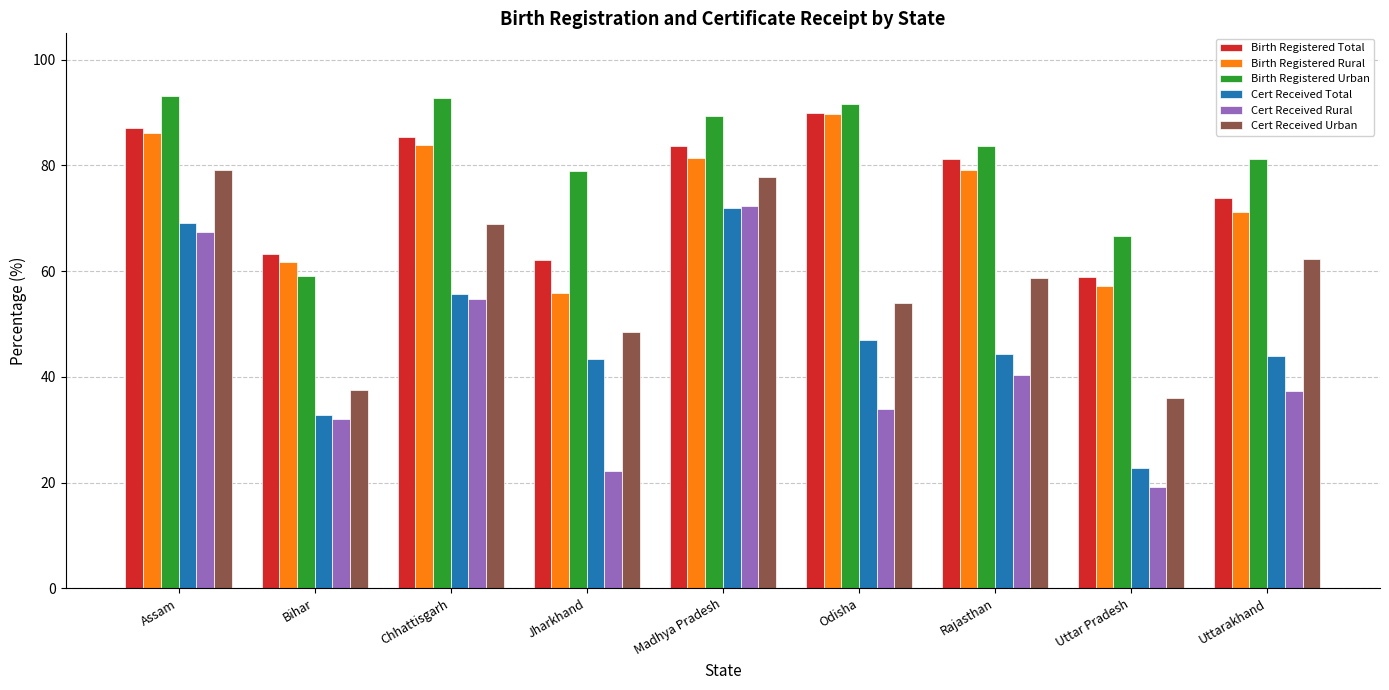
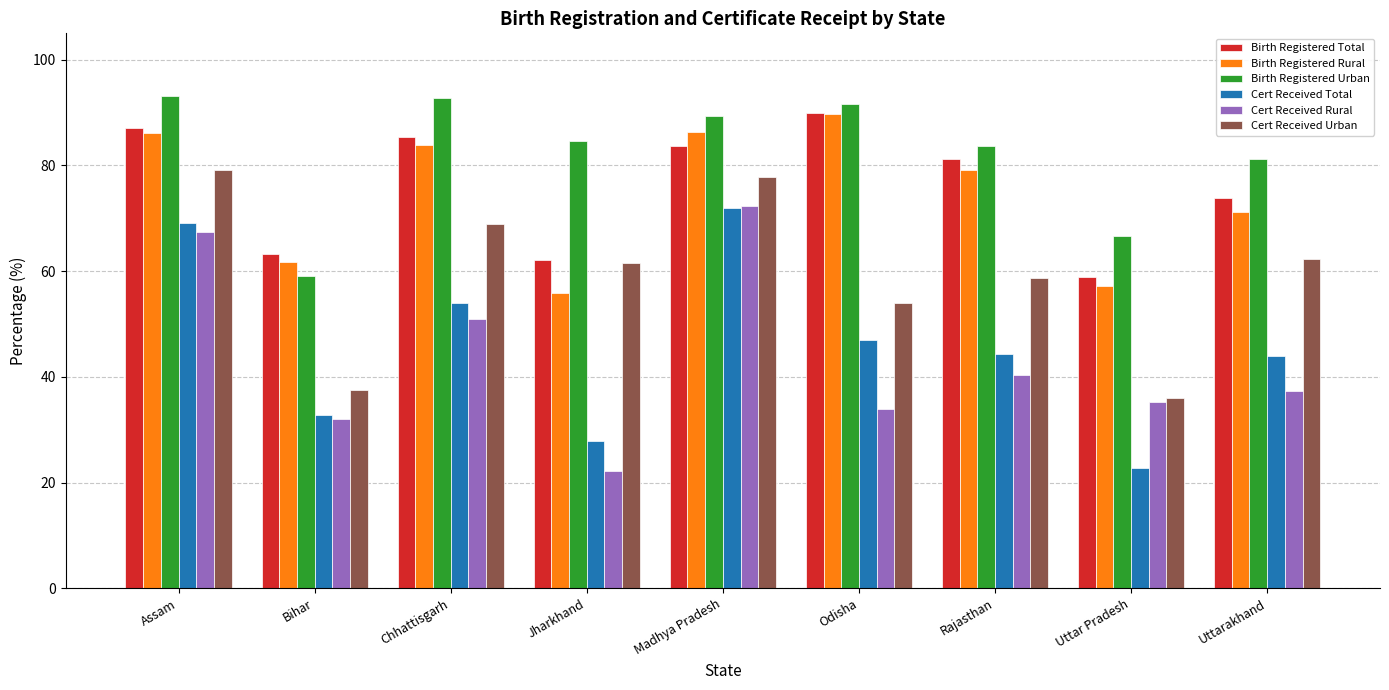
  {
    "Birth Registered Total": {
      "Assam": 87,
      "Bihar": 63,
      "Chhattisgarh": 85,
      "Jharkhand": 62,
      "Madhya Pradesh": 84,
      "Odisha": 90,
      "Rajasthan": 81,
      "Uttar Pradesh": 59,
      "Uttarakhand": 74
    },
    "Birth Registered Rural": {
      "Assam": 86,
      "Bihar": 62,
      "Chhattisgarh": 84,
      "Jharkhand": 56,
-     "Madhya Pradesh": 82,
+     "Madhya Pradesh": 86,
      "Odisha": 90,
      "Rajasthan": 79,
      "Uttar Pradesh": 57,
      "Uttarakhand": 71
    },
    "Birth Registered Urban": {
      "Assam": 93,
      "Bihar": 59,
      "Chhattisgarh": 93,
-     "Jharkhand": 79,
+     "Jharkhand": 85,
      "Madhya Pradesh": 89,
      "Odisha": 92,
      "Rajasthan": 84,
      "Uttar Pradesh": 67,
      "Uttarakhand": 81
    },
    "Cert Received Total": {
      "Assam": 69,
      "Bihar": 33,
-     "Chhattisgarh": 56,
-     "Jharkhand": 43,
+     "Chhattisgarh": 54,
+     "Jharkhand": 28,
      "Madhya Pradesh": 72,
      "Odisha": 47,
      "Rajasthan": 44,
      "Uttar Pradesh": 23,
      "Uttarakhand": 44
    },
    "Cert Received Rural": {
      "Assam": 68,
      "Bihar": 32,
-     "Chhattisgarh": 55,
+     "Chhattisgarh": 51,
      "Jharkhand": 22,
      "Madhya Pradesh": 72,
      "Odisha": 34,
      "Rajasthan": 40,
-     "Uttar Pradesh": 19,
+     "Uttar Pradesh": 35,
      "Uttarakhand": 37
    },
    "Cert Received Urban": {
      "Assam": 79,
      "Bihar": 38,
      "Chhattisgarh": 69,
-     "Jharkhand": 49,
+     "Jharkhand": 62,
      "Madhya Pradesh": 78,
      "Odisha": 54,
      "Rajasthan": 59,
      "Uttar Pradesh": 36,
      "Uttarakhand": 62
    }
  }
